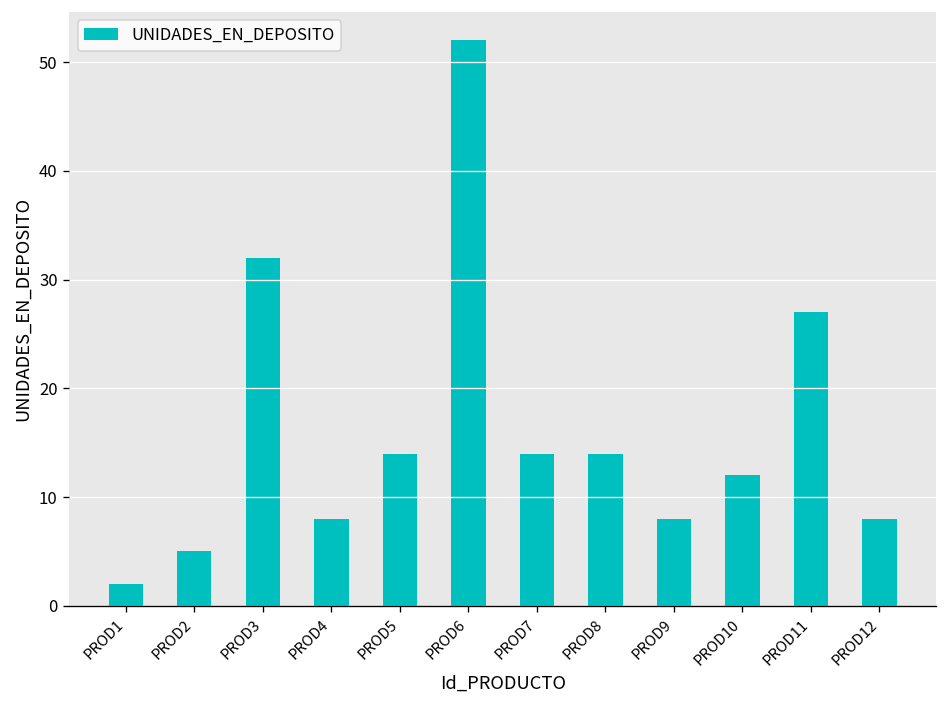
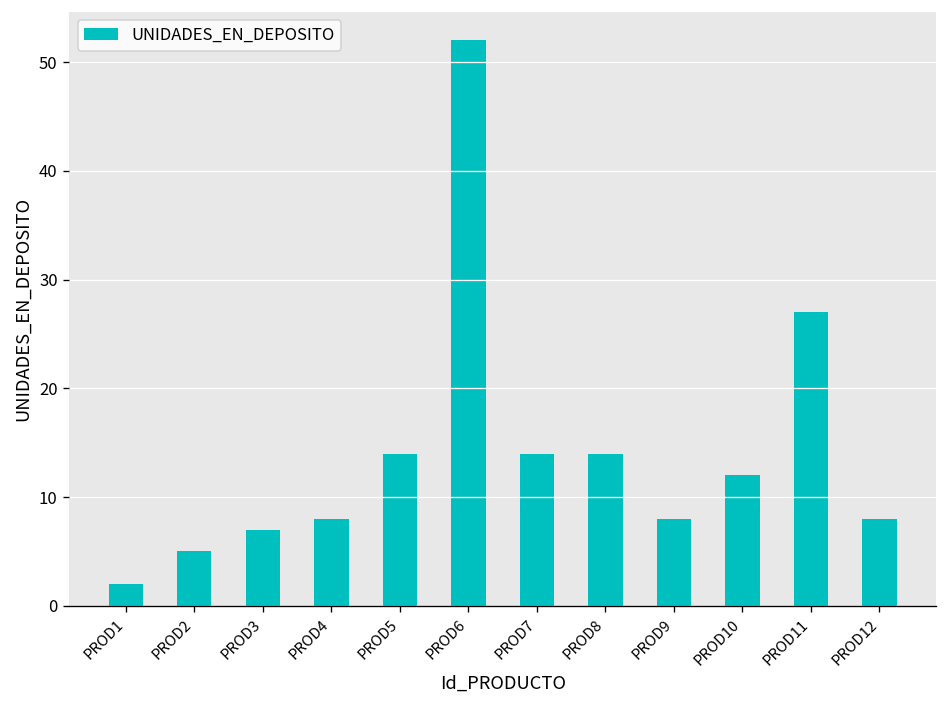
  {
    "PROD1": 2,
    "PROD2": 5,
-   "PROD3": 32,
+   "PROD3": 7,
    "PROD4": 8,
    "PROD5": 14,
    "PROD6": 52,
    "PROD7": 14,
    "PROD8": 14,
    "PROD9": 8,
    "PROD10": 12,
    "PROD11": 27,
    "PROD12": 8
  }
